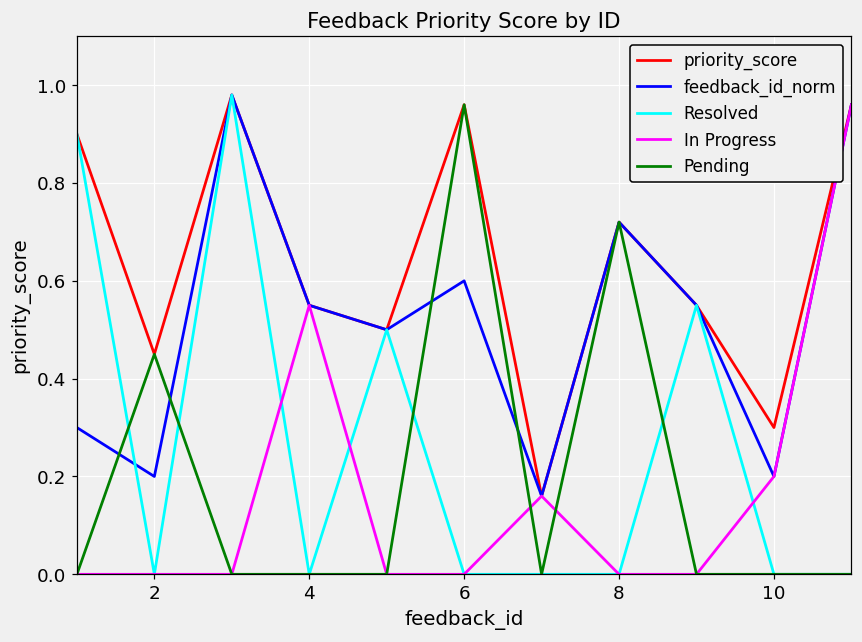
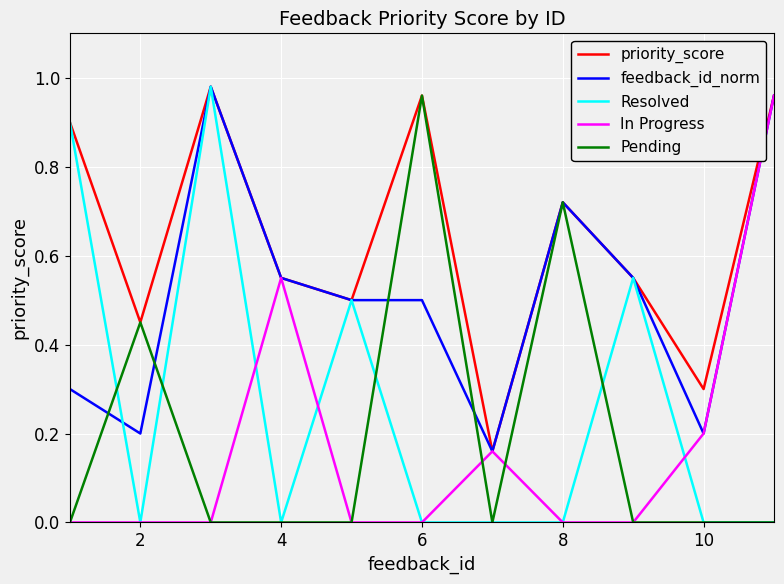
  {
    "priority_score": {
      "10": 0.3
    },
    "feedback_id_norm": {
      "2": 0.2,
-     "6": 0.6
+     "6": 0.5
    }
  }
